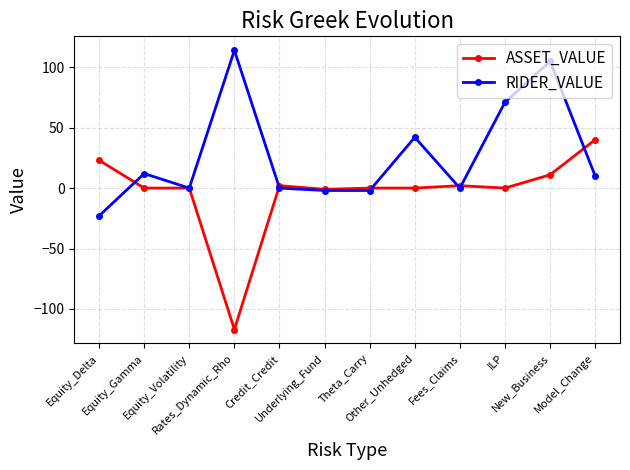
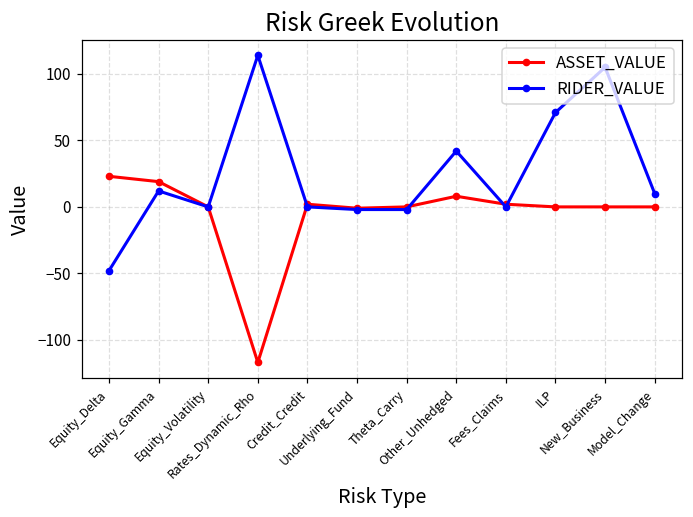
  {
    "ASSET_VALUE": {
      "Equity_Delta": 23,
-     "Equity_Gamma": 0,
+     "Equity_Gamma": 19,
      "Rates_Dynamic_Rho": -117,
-     "Other_Unhedged": 0,
+     "Other_Unhedged": 8,
      "ILP": 0,
-     "New_Business": 11,
-     "Model_Change": 40
+     "New_Business": 0,
+     "Model_Change": 0
    },
    "RIDER_VALUE": {
-     "Equity_Delta": -23,
+     "Equity_Delta": -48,
      "Equity_Gamma": 12,
      "Rates_Dynamic_Rho": 114,
      "Other_Unhedged": 42,
      "ILP": 71,
      "Model_Change": 10
    }
  }
